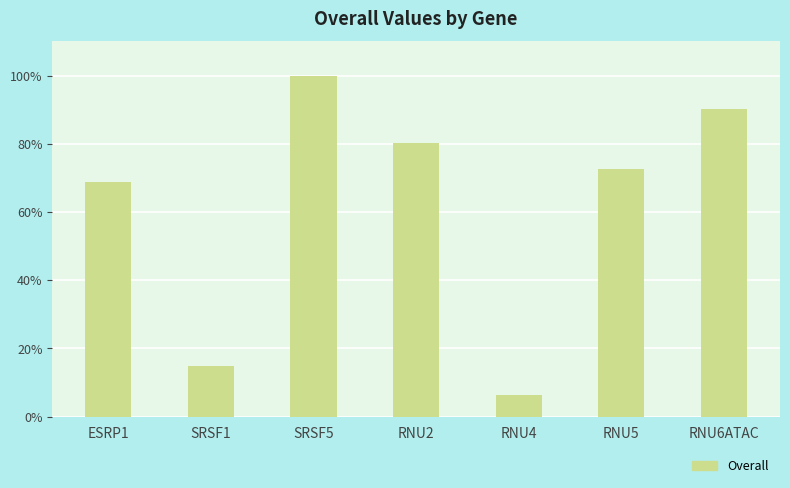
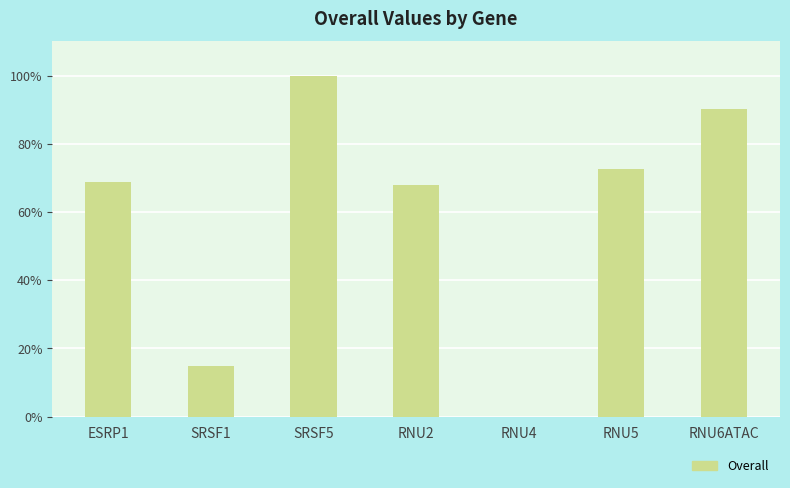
  {
    "ESRP1": "69%",
    "SRSF1": "15%",
    "SRSF5": "100%",
-   "RNU2": "80%",
-   "RNU4": "6%",
+   "RNU2": "68%",
+   "RNU4": "0%",
    "RNU5": "73%",
    "RNU6ATAC": "90%"
  }
